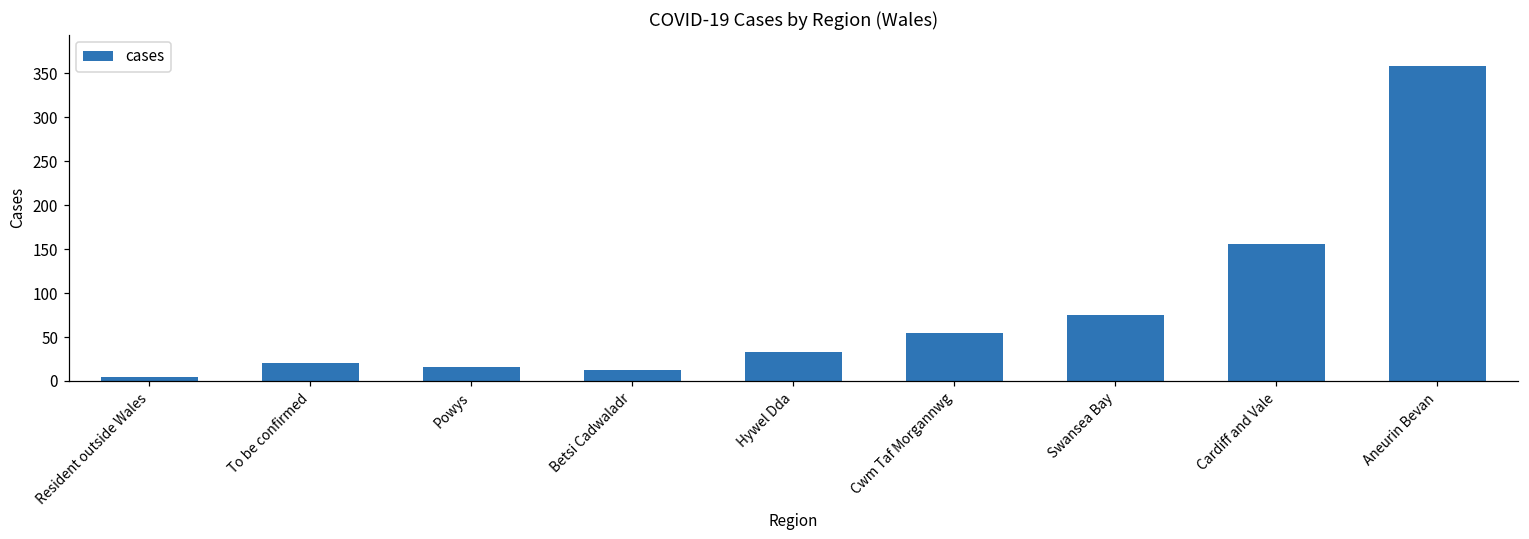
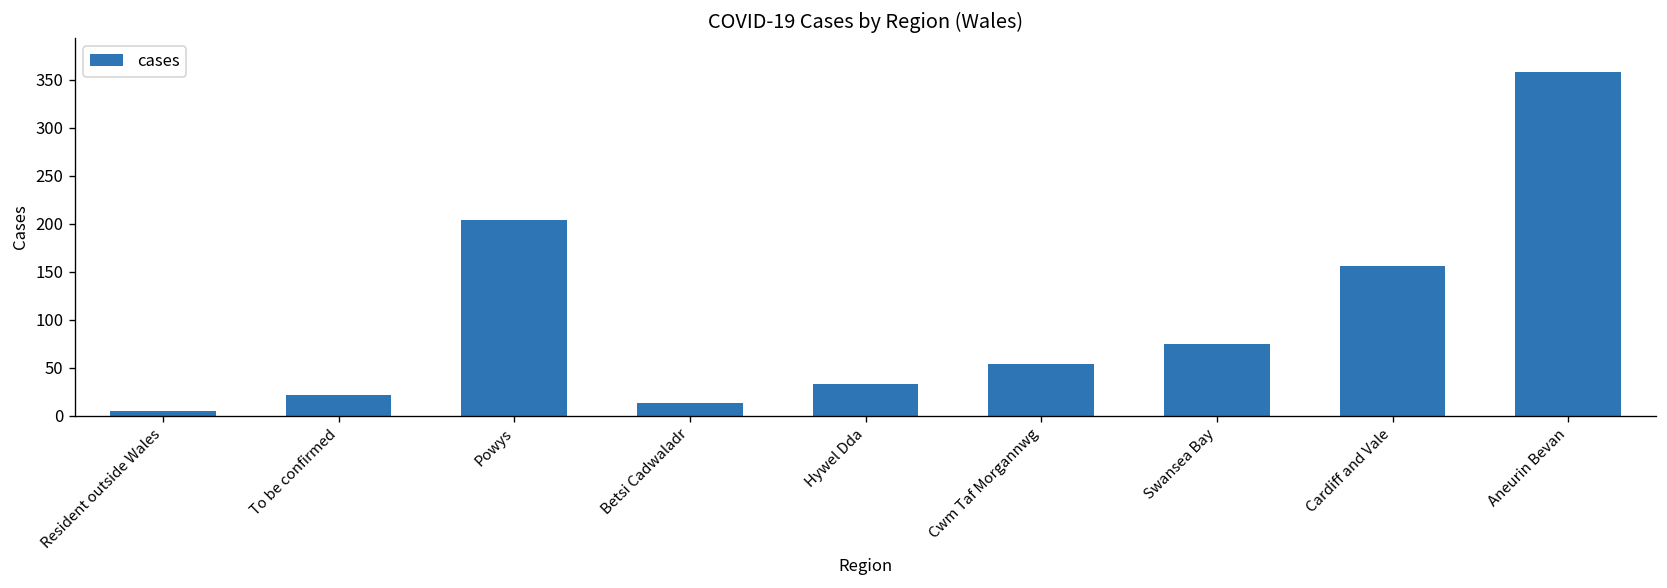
  {
    "Resident outside Wales": 10,
    "To be confirmed": 20,
-   "Powys": 20,
+   "Powys": 200,
    "Betsi Cadwaladr": 10,
    "Hywel Dda": 30,
    "Cwm Taf Morgannwg": 50,
    "Swansea Bay": 80,
    "Cardiff and Vale": 160,
    "Aneurin Bevan": 360
  }
